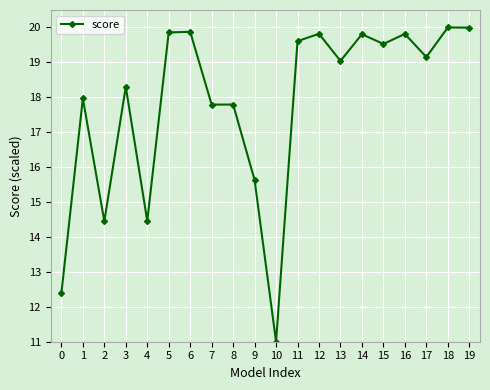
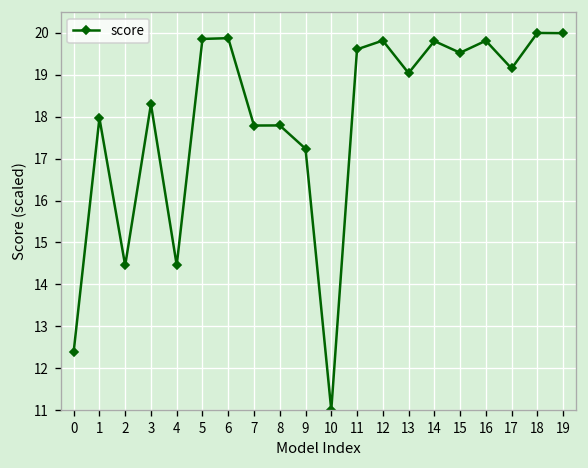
  {
    "0": 12.4,
    "1": 18.0,
    "2": 14.5,
    "3": 18.3,
    "4": 14.5,
    "5": 19.9,
    "6": 19.9,
    "7": 17.8,
    "8": 17.8,
-   "9": 15.6,
+   "9": 17.2,
    "10": 11.0,
    "11": 19.6,
    "12": 19.8,
    "13": 19.0,
    "14": 19.8,
    "15": 19.5,
    "16": 19.8,
    "17": 19.2,
    "18": 20.0,
    "19": 20.0
  }
